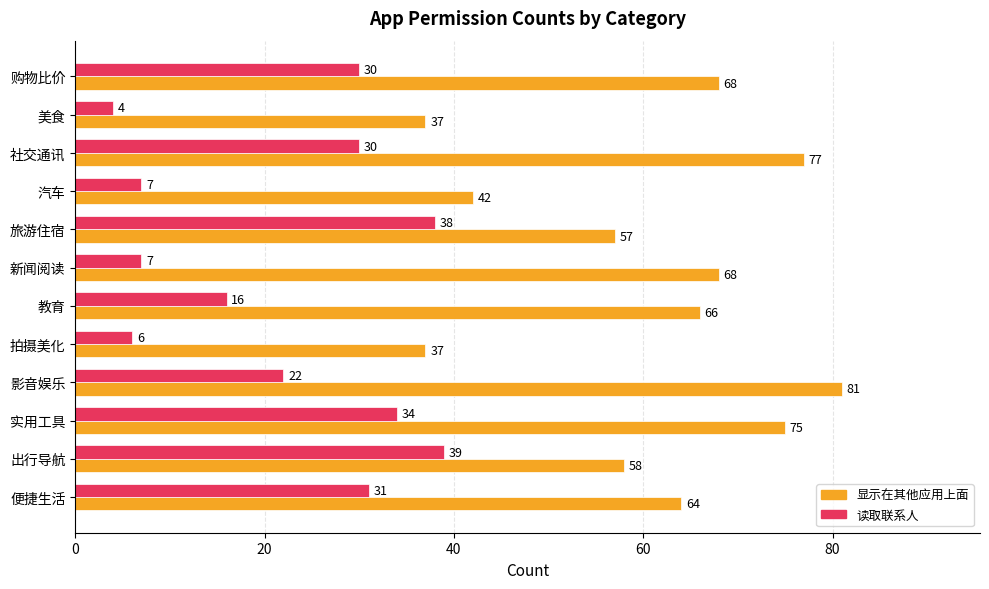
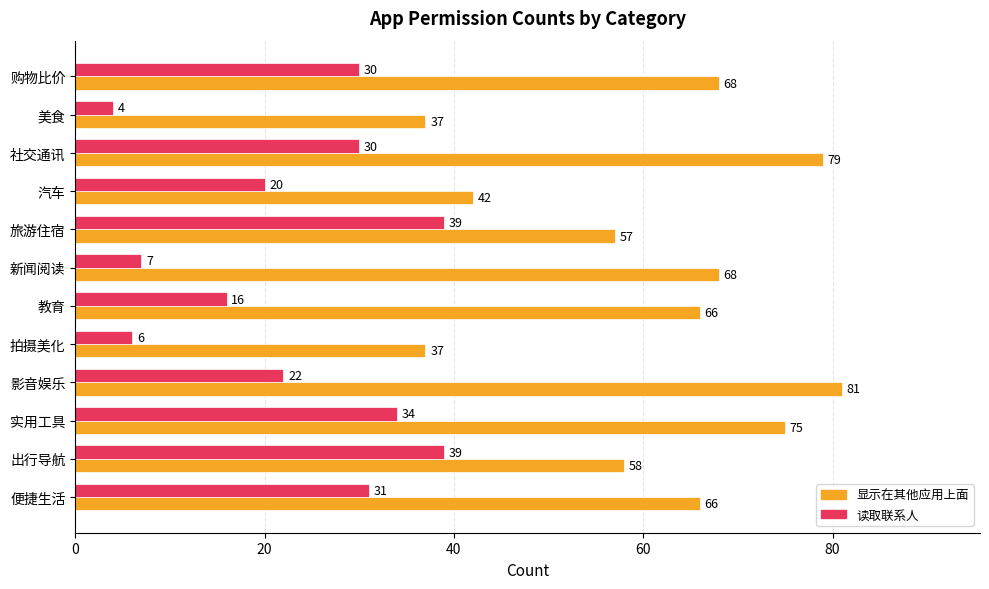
  {
    "显示在其他应用上面": {
      "购物比价": 68,
      "美食": 37,
-     "社交通讯": 77,
+     "社交通讯": 79,
      "汽车": 42,
      "旅游住宿": 57,
      "新闻阅读": 68,
      "教育": 66,
      "拍摄美化": 37,
      "影音娱乐": 81,
      "实用工具": 75,
      "出行导航": 58,
-     "便捷生活": 64
+     "便捷生活": 66
    },
    "读取联系人": {
      "购物比价": 30,
      "美食": 4,
      "社交通讯": 30,
-     "汽车": 7,
-     "旅游住宿": 38,
+     "汽车": 20,
+     "旅游住宿": 39,
      "新闻阅读": 7,
      "教育": 16,
      "拍摄美化": 6,
      "影音娱乐": 22,
      "实用工具": 34,
      "出行导航": 39,
      "便捷生活": 31
    }
  }
